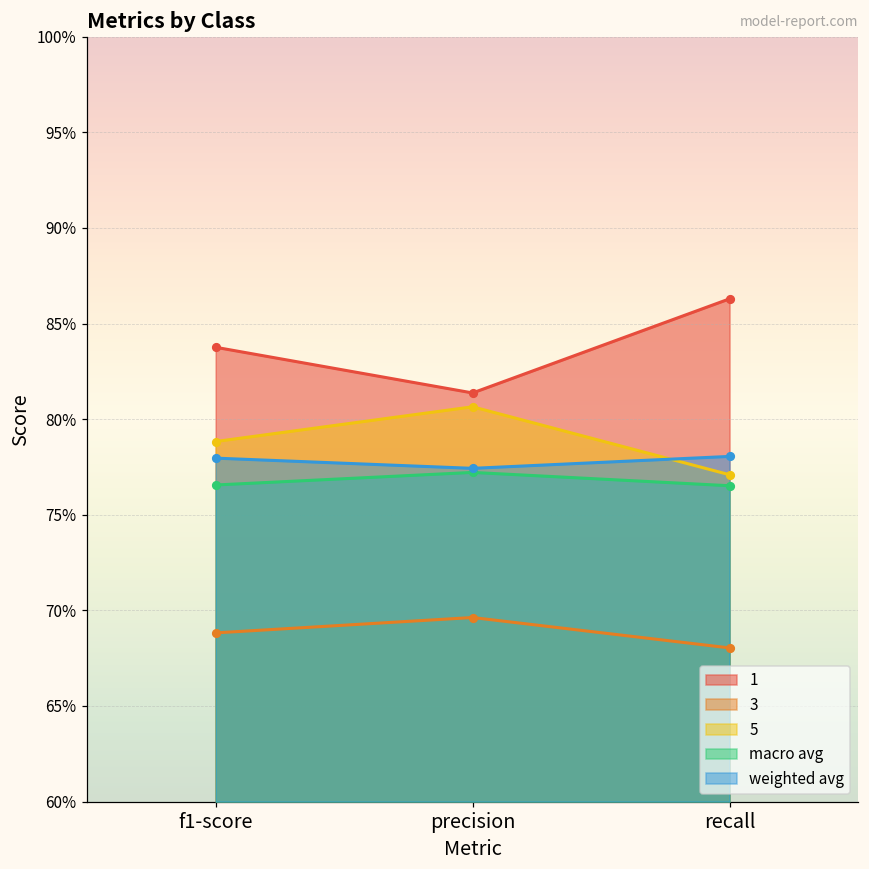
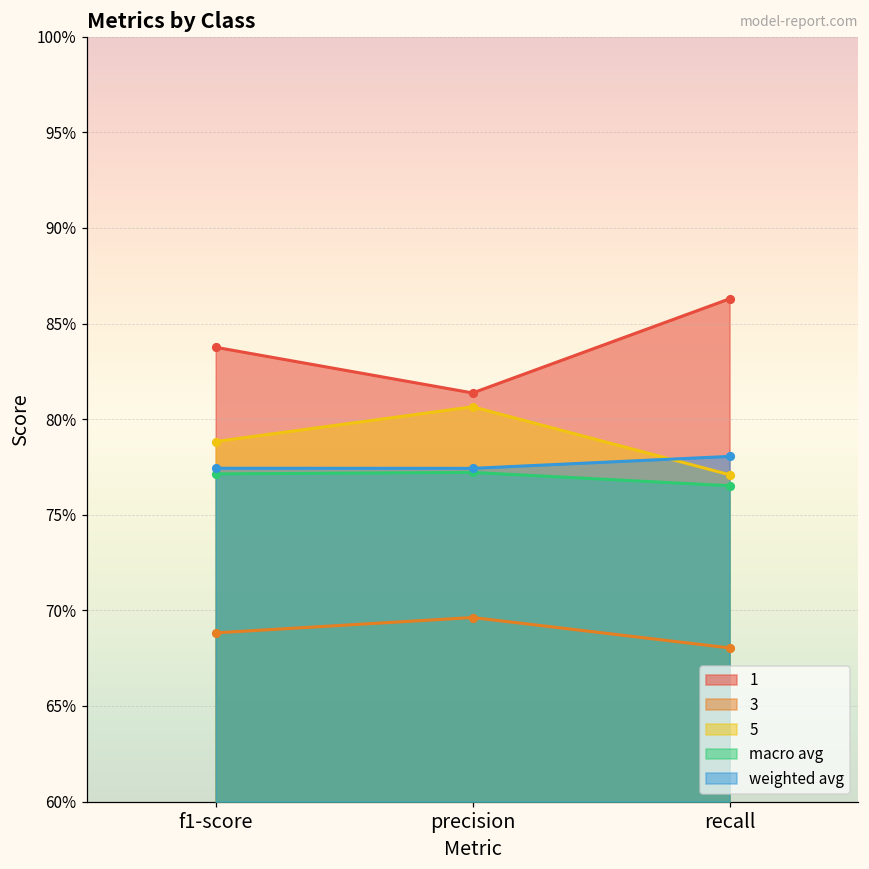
  {
    "macro avg": {
-     "f1-score": "76.6%",
+     "f1-score": "77.1%",
      "precision": "77.2%",
      "recall": "76.5%"
    },
    "weighted avg": {
-     "f1-score": "78.0%",
+     "f1-score": "77.4%",
      "precision": "77.4%",
      "recall": "78.0%"
    }
  }
